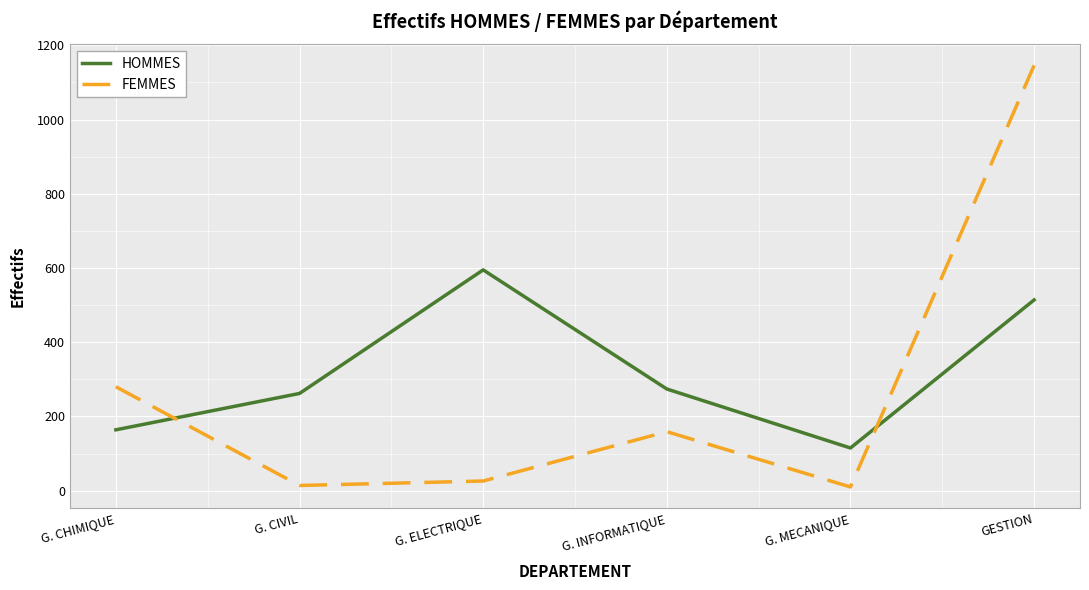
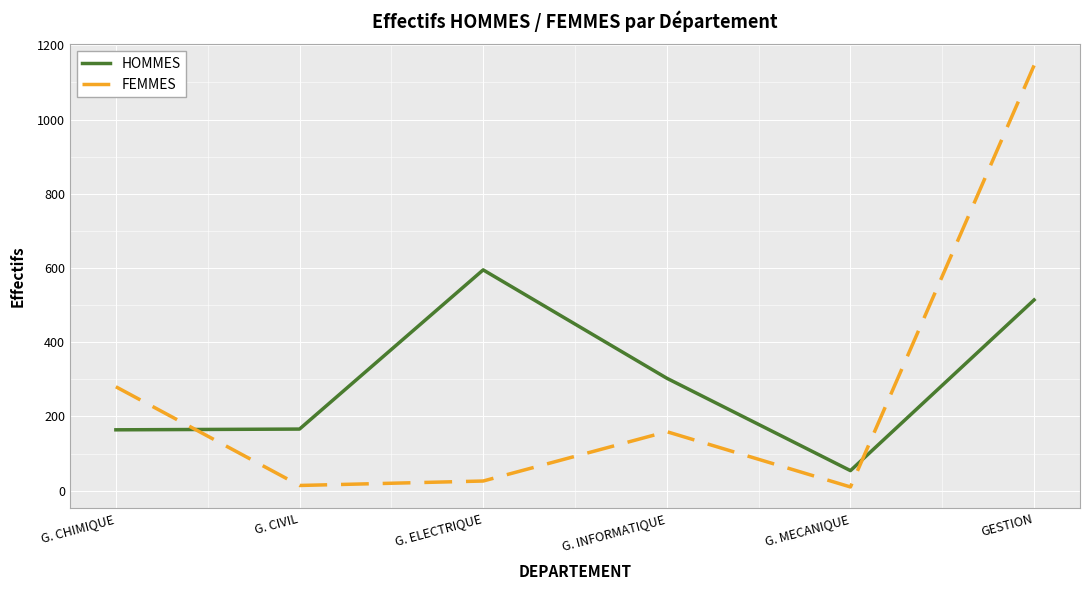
  {
    "HOMMES": {
      "G. CHIMIQUE": 160,
-     "G. CIVIL": 260,
+     "G. CIVIL": 170,
      "G. ELECTRIQUE": 600,
-     "G. INFORMATIQUE": 270,
-     "G. MECANIQUE": 120,
+     "G. INFORMATIQUE": 300,
+     "G. MECANIQUE": 50,
      "GESTION": 510
    },
    "FEMMES": {
      "G. CHIMIQUE": 280,
      "G. CIVIL": 10,
      "G. ELECTRIQUE": 30,
      "G. INFORMATIQUE": 160,
      "G. MECANIQUE": 10,
      "GESTION": 1150
    }
  }
